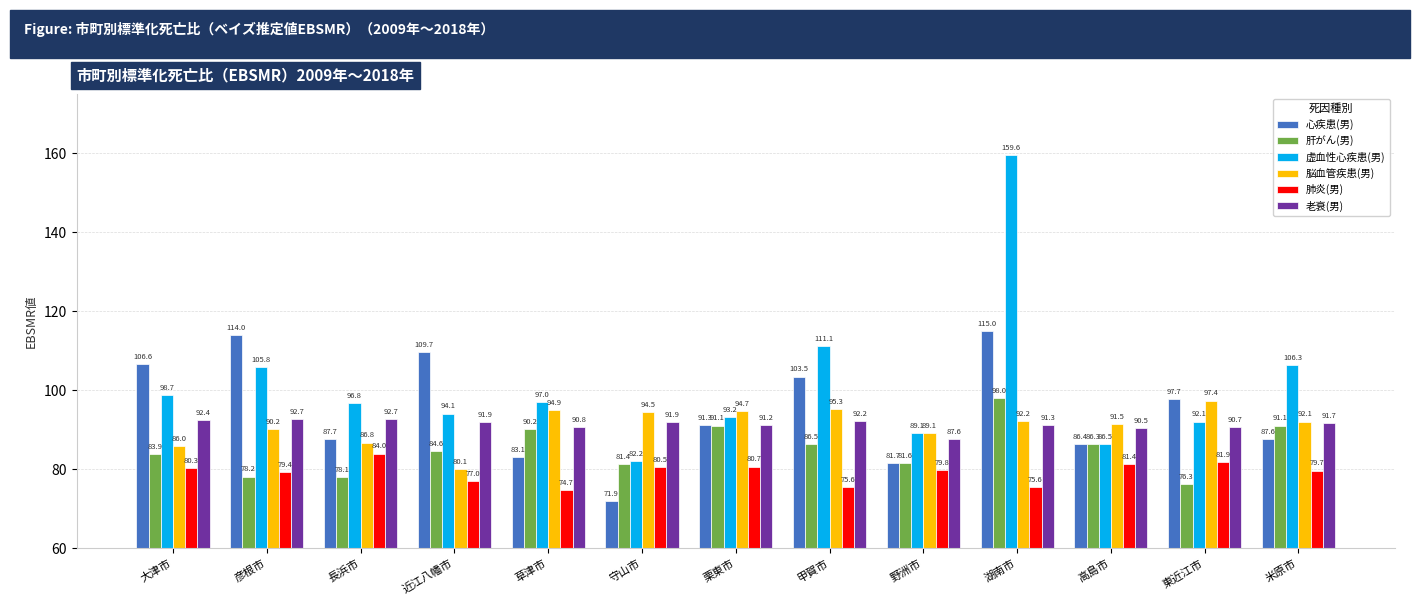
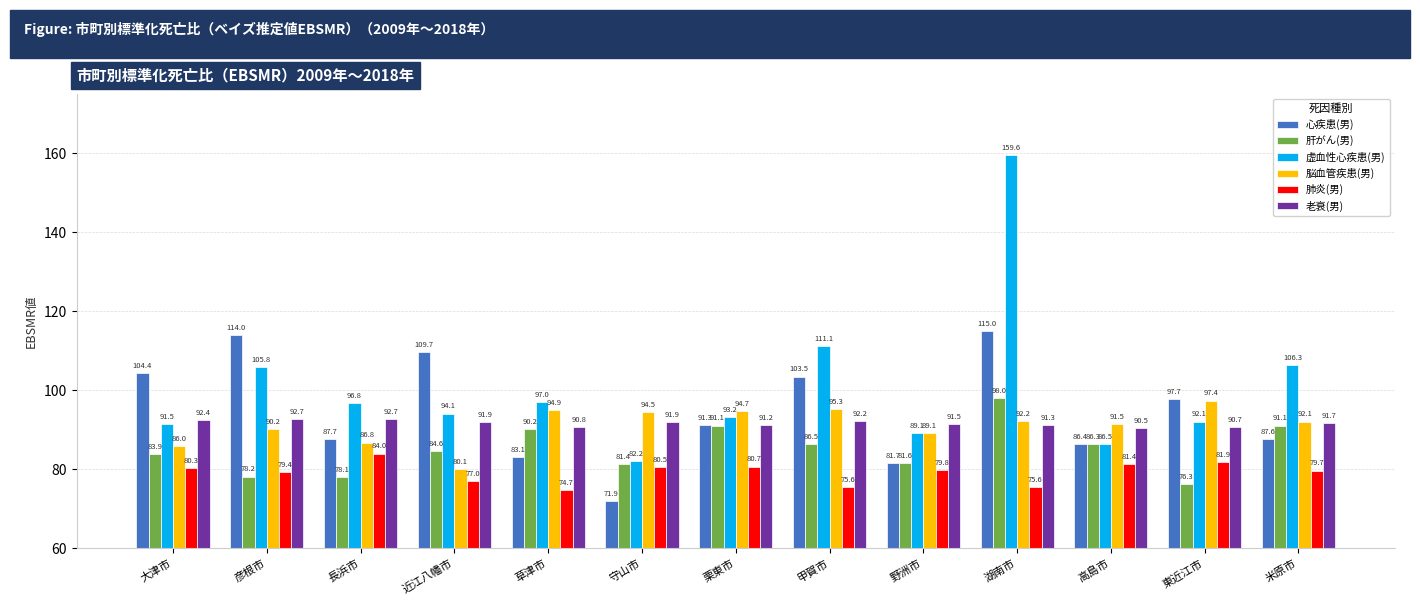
  {
    "心疾患(男)": {
-     "大津市": 106.6,
+     "大津市": 104.4,
      "彦根市": 114.0,
      "長浜市": 87.7,
      "近江八幡市": 109.7,
      "草津市": 83.1,
      "守山市": 71.9,
      "甲賀市": 103.5,
      "湖南市": 115.0,
      "東近江市": 97.7,
      "米原市": 87.6
    },
    "肝がん(男)": {
      "大津市": 83.9,
      "彦根市": 78.2,
      "長浜市": 78.1,
      "近江八幡市": 84.6,
      "草津市": 90.2,
      "守山市": 81.4,
      "甲賀市": 86.5,
      "湖南市": 98.0,
      "東近江市": 76.3,
      "米原市": 91.1
    },
    "虚血性心疾患(男)": {
-     "大津市": 98.7,
+     "大津市": 91.5,
      "彦根市": 105.8,
      "長浜市": 96.8,
      "近江八幡市": 94.1,
      "草津市": 97.0,
      "守山市": 82.2,
      "栗東市": 93.2,
      "甲賀市": 111.1,
      "湖南市": 159.6,
      "東近江市": 92.1,
      "米原市": 106.3
    },
    "脳血管疾患(男)": {
      "大津市": 86.0,
      "彦根市": 90.2,
      "長浜市": 86.8,
      "近江八幡市": 80.1,
      "草津市": 94.9,
      "守山市": 94.5,
      "栗東市": 94.7,
      "甲賀市": 95.3,
      "湖南市": 92.2,
      "高島市": 91.5,
      "東近江市": 97.4,
      "米原市": 92.1
    },
    "肺炎(男)": {
      "大津市": 80.3,
      "彦根市": 79.4,
      "長浜市": 84.0,
      "近江八幡市": 77.0,
      "草津市": 74.7,
      "守山市": 80.5,
      "栗東市": 80.7,
      "甲賀市": 75.6,
      "野洲市": 79.8,
      "湖南市": 75.6,
      "高島市": 81.4,
      "東近江市": 81.9,
      "米原市": 79.7
    },
    "老衰(男)": {
      "大津市": 92.4,
      "彦根市": 92.7,
      "長浜市": 92.7,
      "近江八幡市": 91.9,
      "草津市": 90.8,
      "守山市": 91.9,
      "栗東市": 91.2,
      "甲賀市": 92.2,
-     "野洲市": 87.6,
+     "野洲市": 91.5,
      "湖南市": 91.3,
      "高島市": 90.5,
      "東近江市": 90.7,
      "米原市": 91.7
    }
  }
